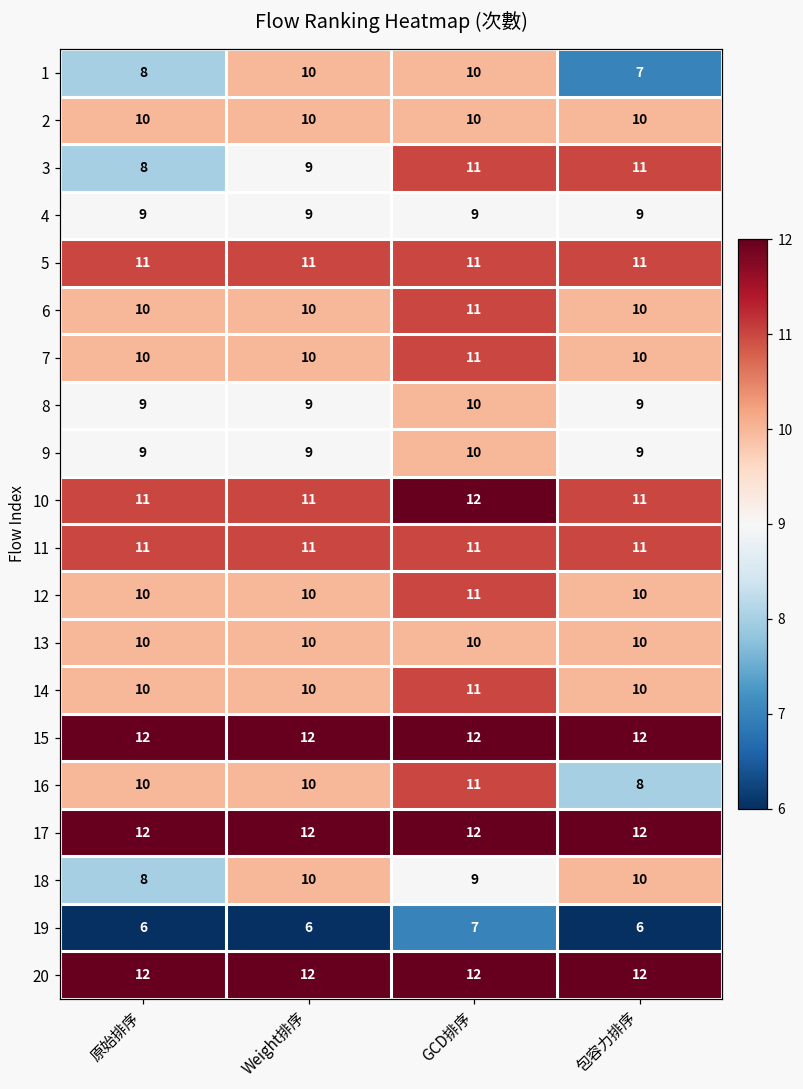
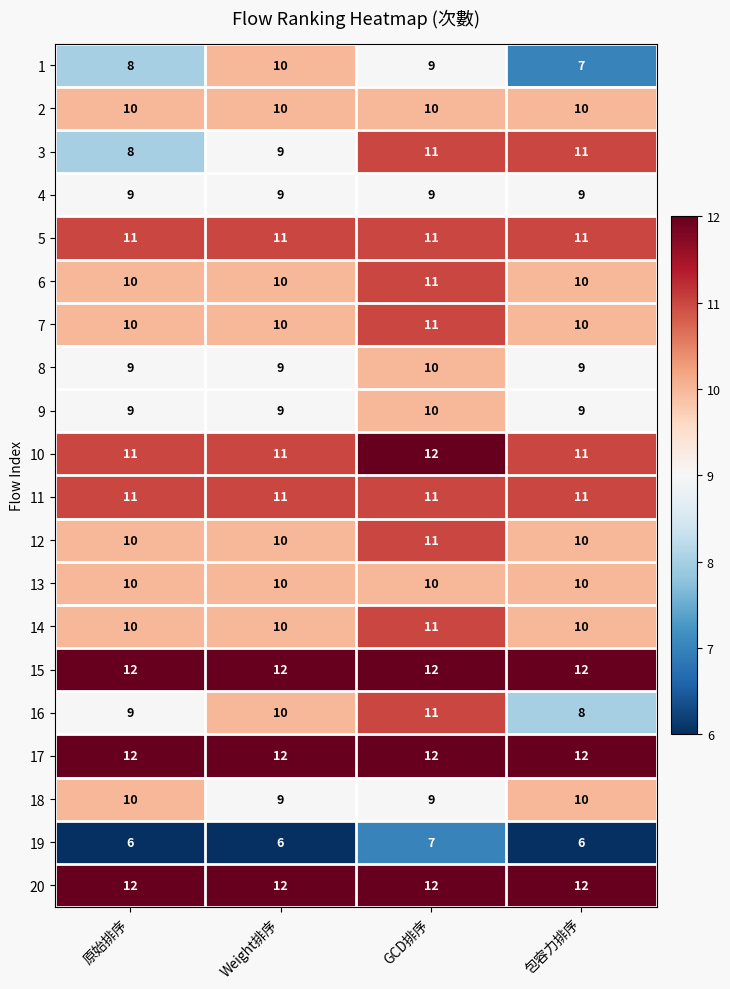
  {
    "1": {
      "原始排序": 8,
      "Weight排序": 10,
-     "GCD排序": 10,
+     "GCD排序": 9,
      "包容力排序": 7
    },
    "2": {
      "原始排序": 10,
      "Weight排序": 10,
      "GCD排序": 10,
      "包容力排序": 10
    },
    "3": {
      "原始排序": 8,
      "Weight排序": 9,
      "GCD排序": 11,
      "包容力排序": 11
    },
    "4": {
      "原始排序": 9,
      "Weight排序": 9,
      "GCD排序": 9,
      "包容力排序": 9
    },
    "5": {
      "原始排序": 11,
      "Weight排序": 11,
      "GCD排序": 11,
      "包容力排序": 11
    },
    "6": {
      "原始排序": 10,
      "Weight排序": 10,
      "GCD排序": 11,
      "包容力排序": 10
    },
    "7": {
      "原始排序": 10,
      "Weight排序": 10,
      "GCD排序": 11,
      "包容力排序": 10
    },
    "8": {
      "原始排序": 9,
      "Weight排序": 9,
      "GCD排序": 10,
      "包容力排序": 9
    },
    "9": {
      "原始排序": 9,
      "Weight排序": 9,
      "GCD排序": 10,
      "包容力排序": 9
    },
    "10": {
      "原始排序": 11,
      "Weight排序": 11,
      "GCD排序": 12,
      "包容力排序": 11
    },
    "11": {
      "原始排序": 11,
      "Weight排序": 11,
      "GCD排序": 11,
      "包容力排序": 11
    },
    "12": {
      "原始排序": 10,
      "Weight排序": 10,
      "GCD排序": 11,
      "包容力排序": 10
    },
    "13": {
      "原始排序": 10,
      "Weight排序": 10,
      "GCD排序": 10,
      "包容力排序": 10
    },
    "14": {
      "原始排序": 10,
      "Weight排序": 10,
      "GCD排序": 11,
      "包容力排序": 10
    },
    "15": {
      "原始排序": 12,
      "Weight排序": 12,
      "GCD排序": 12,
      "包容力排序": 12
    },
    "16": {
-     "原始排序": 10,
+     "原始排序": 9,
      "Weight排序": 10,
      "GCD排序": 11,
      "包容力排序": 8
    },
    "17": {
      "原始排序": 12,
      "Weight排序": 12,
      "GCD排序": 12,
      "包容力排序": 12
    },
    "18": {
-     "原始排序": 8,
-     "Weight排序": 10,
+     "原始排序": 10,
+     "Weight排序": 9,
      "GCD排序": 9,
      "包容力排序": 10
    },
    "19": {
      "原始排序": 6,
      "Weight排序": 6,
      "GCD排序": 7,
      "包容力排序": 6
    },
    "20": {
      "原始排序": 12,
      "Weight排序": 12,
      "GCD排序": 12,
      "包容力排序": 12
    }
  }
